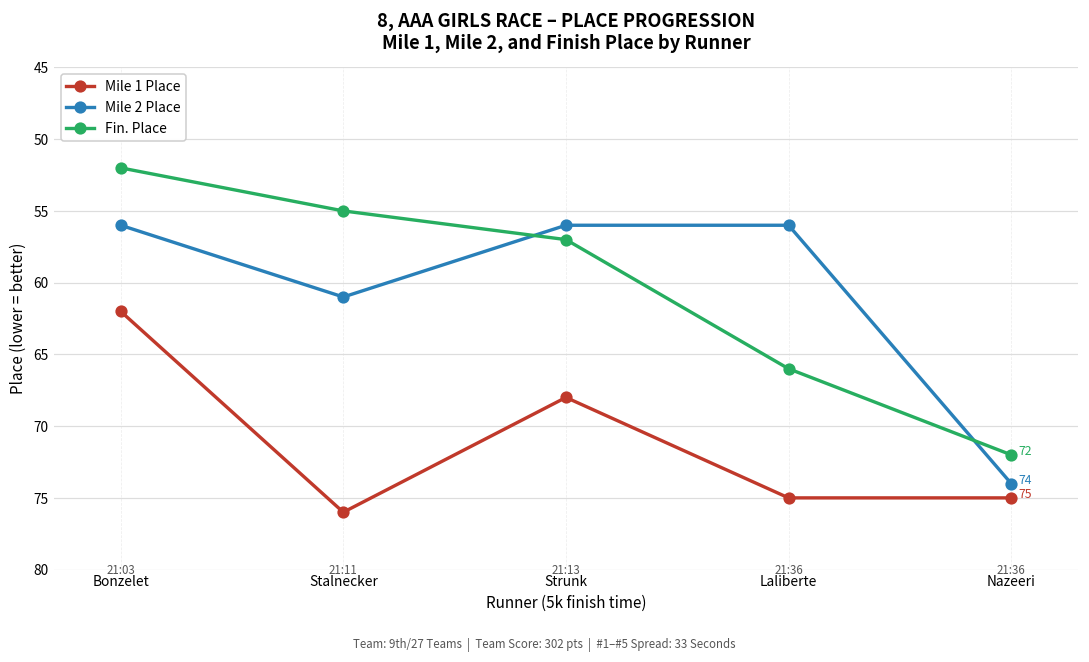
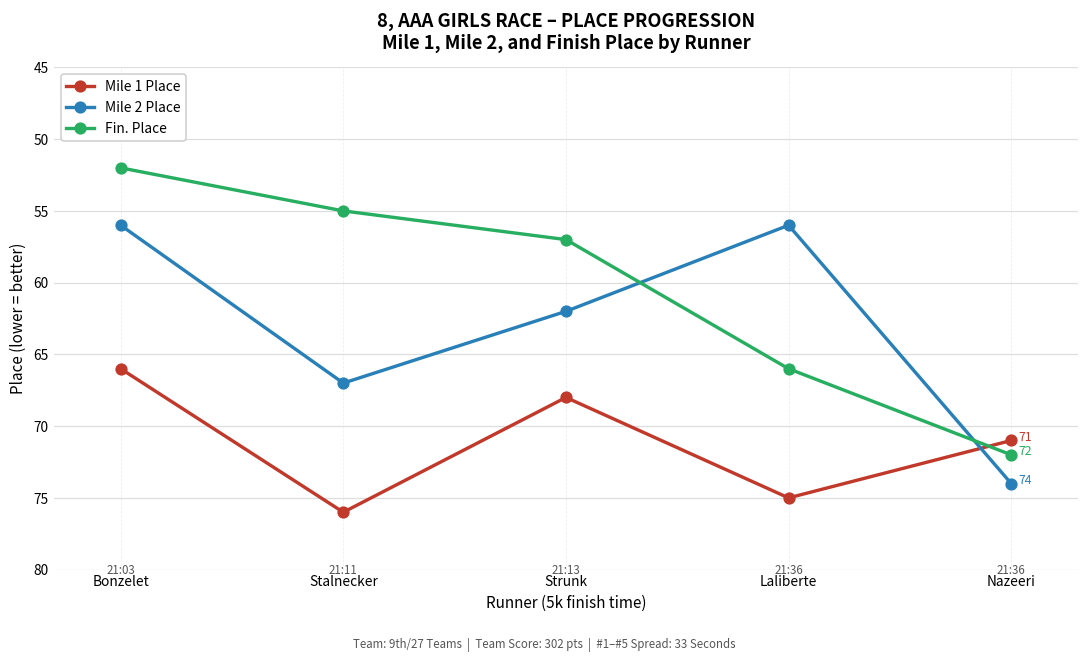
  {
    "Mile 1 Place": {
-     "Bonzelet": 62,
-     "Nazeeri": 75
+     "Bonzelet": 66,
+     "Nazeeri": 71
    },
    "Mile 2 Place": {
      "Bonzelet": 56,
-     "Stalnecker": 61,
-     "Strunk": 56,
+     "Stalnecker": 67,
+     "Strunk": 62,
      "Laliberte": 56
    },
    "Fin. Place": {
      "Nazeeri": 72
    }
  }
